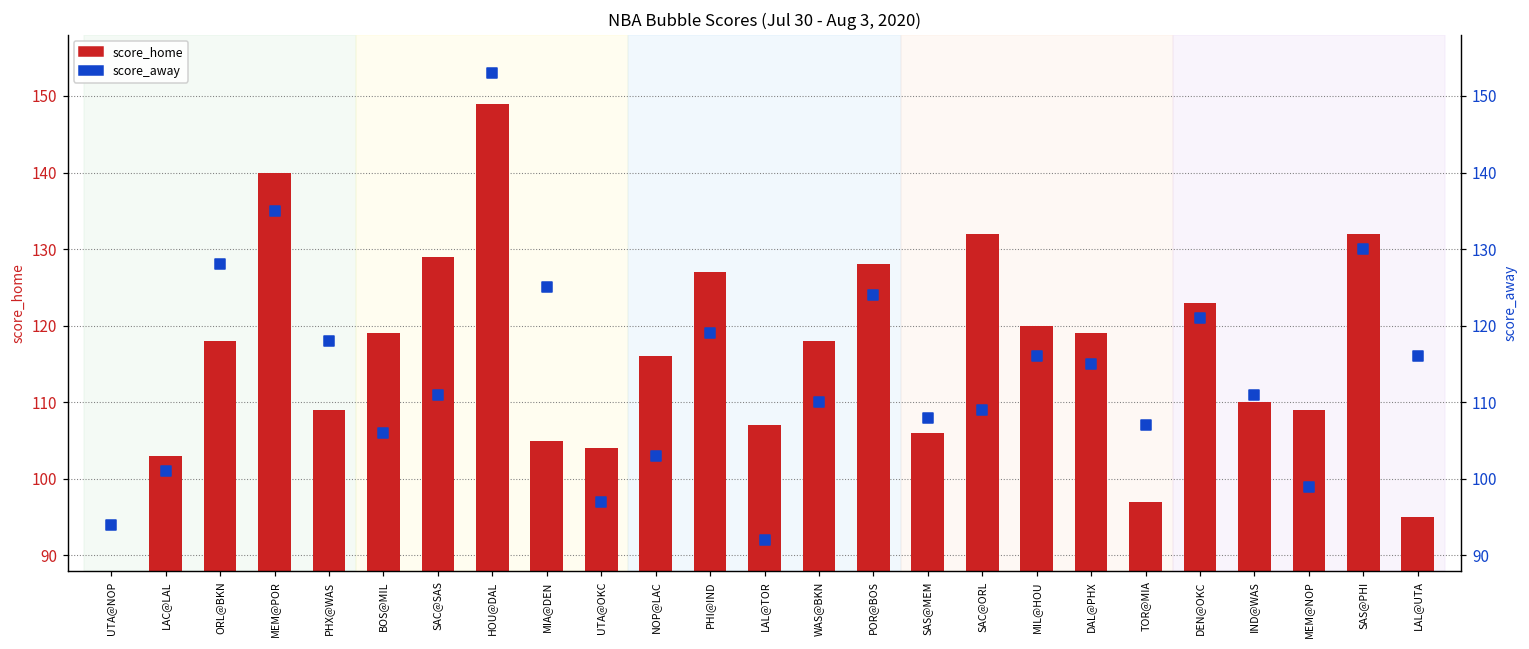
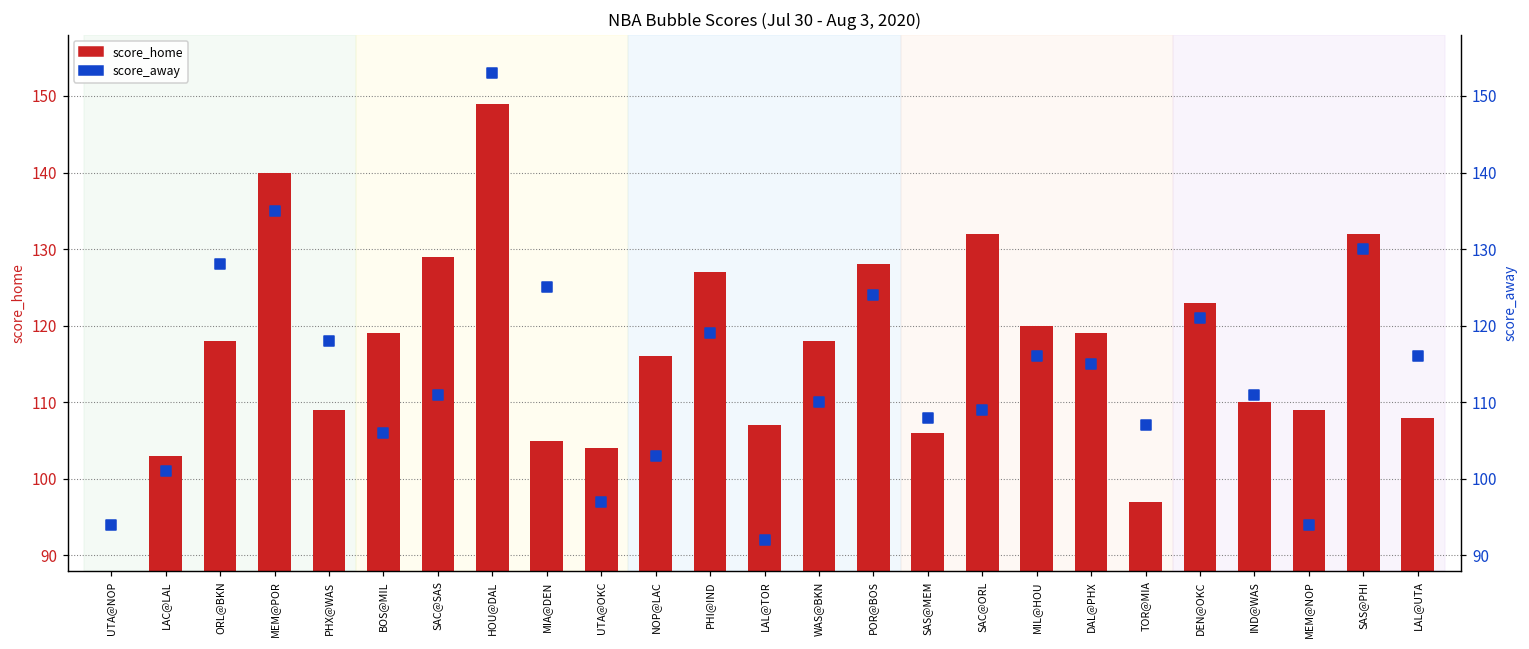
  {
    "score_home": {
      "LAC@LAL": 103,
      "ORL@BKN": 118,
      "MEM@POR": 140,
      "PHX@WAS": 109,
      "BOS@MIL": 119,
      "SAC@SAS": 129,
      "HOU@DAL": 149,
      "MIA@DEN": 105,
      "UTA@OKC": 104,
      "NOP@LAC": 116,
      "PHI@IND": 127,
      "LAL@TOR": 107,
      "WAS@BKN": 118,
      "POR@BOS": 128,
      "SAS@MEM": 106,
      "SAC@ORL": 132,
      "MIL@HOU": 120,
      "DAL@PHX": 119,
      "TOR@MIA": 97,
      "DEN@OKC": 123,
      "IND@WAS": 110,
      "MEM@NOP": 109,
      "SAS@PHI": 132,
-     "LAL@UTA": 95
+     "LAL@UTA": 108
    },
    "score_away": {
-     "MEM@NOP": 99
+     "MEM@NOP": 94
    }
  }
